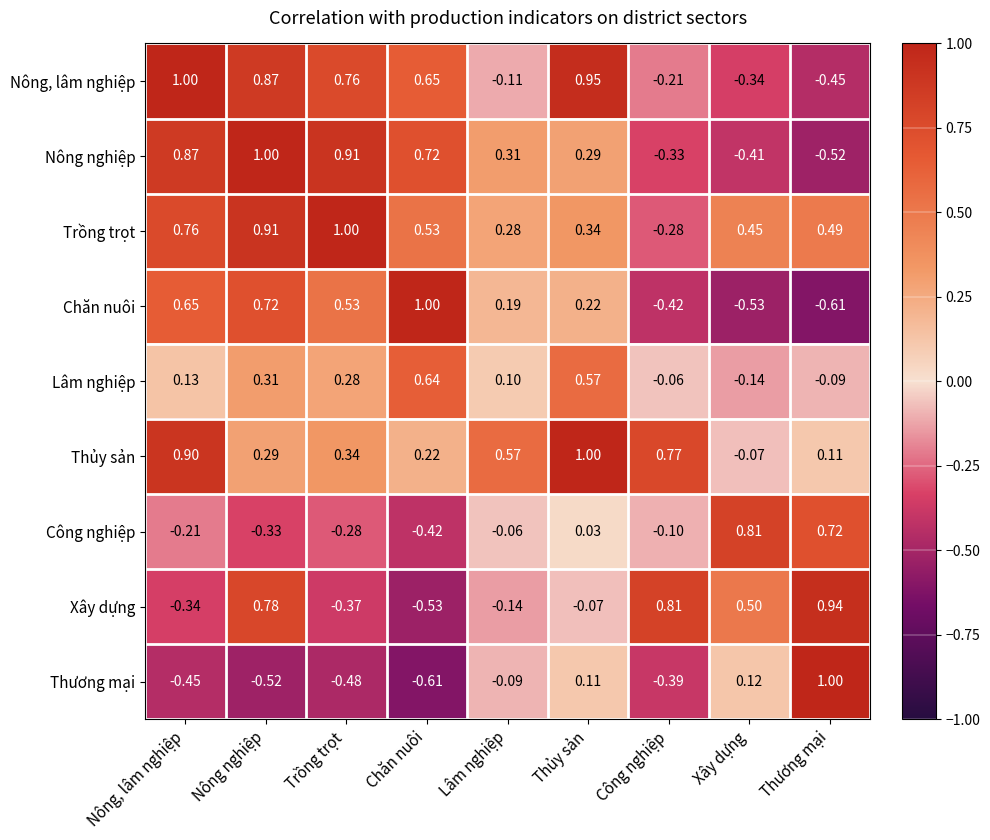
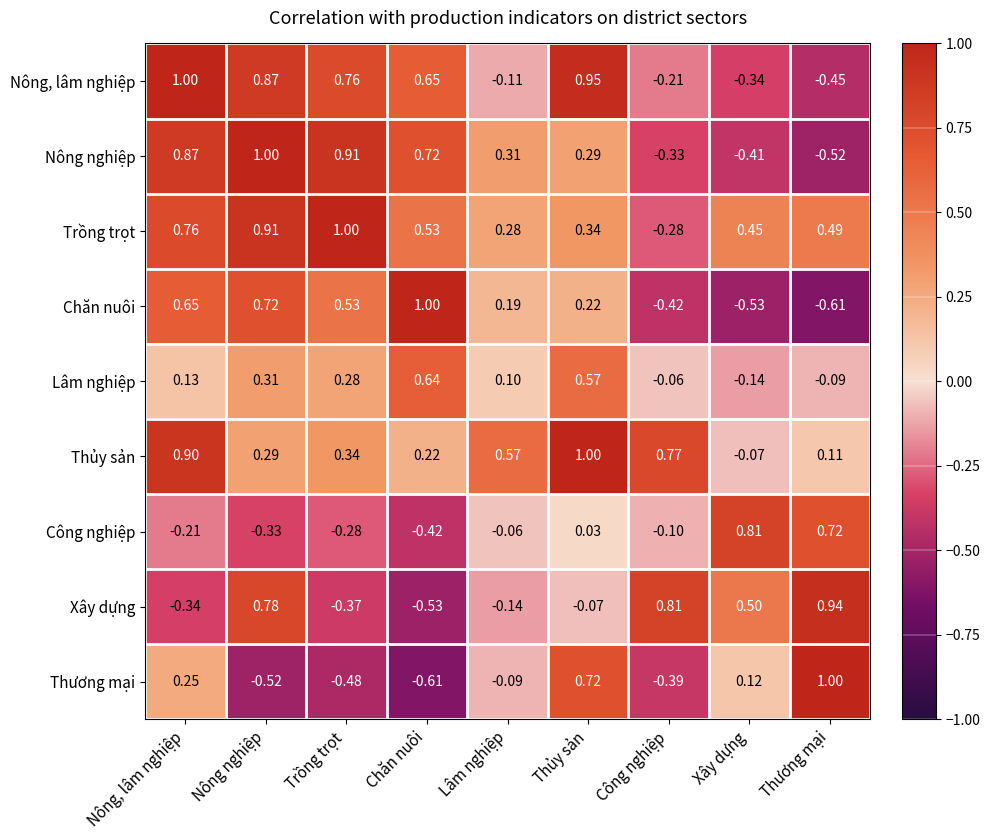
  {
    "Nông, lâm nghiệp": {
      "Nông, lâm nghiệp": 1.00,
      "Nông nghiệp": 0.87,
      "Trồng trọt": 0.76,
      "Chăn nuôi": 0.65,
      "Lâm nghiệp": -0.11,
      "Thủy sản": 0.95,
      "Công nghiệp": -0.21,
      "Xây dựng": -0.34,
      "Thương mại": -0.45
    },
    "Nông nghiệp": {
      "Nông, lâm nghiệp": 0.87,
      "Nông nghiệp": 1.00,
      "Trồng trọt": 0.91,
      "Chăn nuôi": 0.72,
      "Lâm nghiệp": 0.31,
      "Thủy sản": 0.29,
      "Công nghiệp": -0.33,
      "Xây dựng": -0.41,
      "Thương mại": -0.52
    },
    "Trồng trọt": {
      "Nông, lâm nghiệp": 0.76,
      "Nông nghiệp": 0.91,
      "Trồng trọt": 1.00,
      "Chăn nuôi": 0.53,
      "Lâm nghiệp": 0.28,
      "Thủy sản": 0.34,
      "Công nghiệp": -0.28,
      "Xây dựng": 0.45,
      "Thương mại": 0.49
    },
    "Chăn nuôi": {
      "Nông, lâm nghiệp": 0.65,
      "Nông nghiệp": 0.72,
      "Trồng trọt": 0.53,
      "Chăn nuôi": 1.00,
      "Lâm nghiệp": 0.19,
      "Thủy sản": 0.22,
      "Công nghiệp": -0.42,
      "Xây dựng": -0.53,
      "Thương mại": -0.61
    },
    "Lâm nghiệp": {
      "Nông, lâm nghiệp": 0.13,
      "Nông nghiệp": 0.31,
      "Trồng trọt": 0.28,
      "Chăn nuôi": 0.64,
      "Lâm nghiệp": 0.10,
      "Thủy sản": 0.57,
      "Công nghiệp": -0.06,
      "Xây dựng": -0.14,
      "Thương mại": -0.09
    },
    "Thủy sản": {
      "Nông, lâm nghiệp": 0.90,
      "Nông nghiệp": 0.29,
      "Trồng trọt": 0.34,
      "Chăn nuôi": 0.22,
      "Lâm nghiệp": 0.57,
      "Thủy sản": 1.00,
      "Công nghiệp": 0.77,
      "Xây dựng": -0.07,
      "Thương mại": 0.11
    },
    "Công nghiệp": {
      "Nông, lâm nghiệp": -0.21,
      "Nông nghiệp": -0.33,
      "Trồng trọt": -0.28,
      "Chăn nuôi": -0.42,
      "Lâm nghiệp": -0.06,
      "Thủy sản": 0.03,
      "Công nghiệp": -0.10,
      "Xây dựng": 0.81,
      "Thương mại": 0.72
    },
    "Xây dựng": {
      "Nông, lâm nghiệp": -0.34,
      "Nông nghiệp": 0.78,
      "Trồng trọt": -0.37,
      "Chăn nuôi": -0.53,
      "Lâm nghiệp": -0.14,
      "Thủy sản": -0.07,
      "Công nghiệp": 0.81,
      "Xây dựng": 0.50,
      "Thương mại": 0.94
    },
    "Thương mại": {
-     "Nông, lâm nghiệp": -0.45,
+     "Nông, lâm nghiệp": 0.25,
      "Nông nghiệp": -0.52,
      "Trồng trọt": -0.48,
      "Chăn nuôi": -0.61,
      "Lâm nghiệp": -0.09,
-     "Thủy sản": 0.11,
+     "Thủy sản": 0.72,
      "Công nghiệp": -0.39,
      "Xây dựng": 0.12,
      "Thương mại": 1.00
    }
  }
